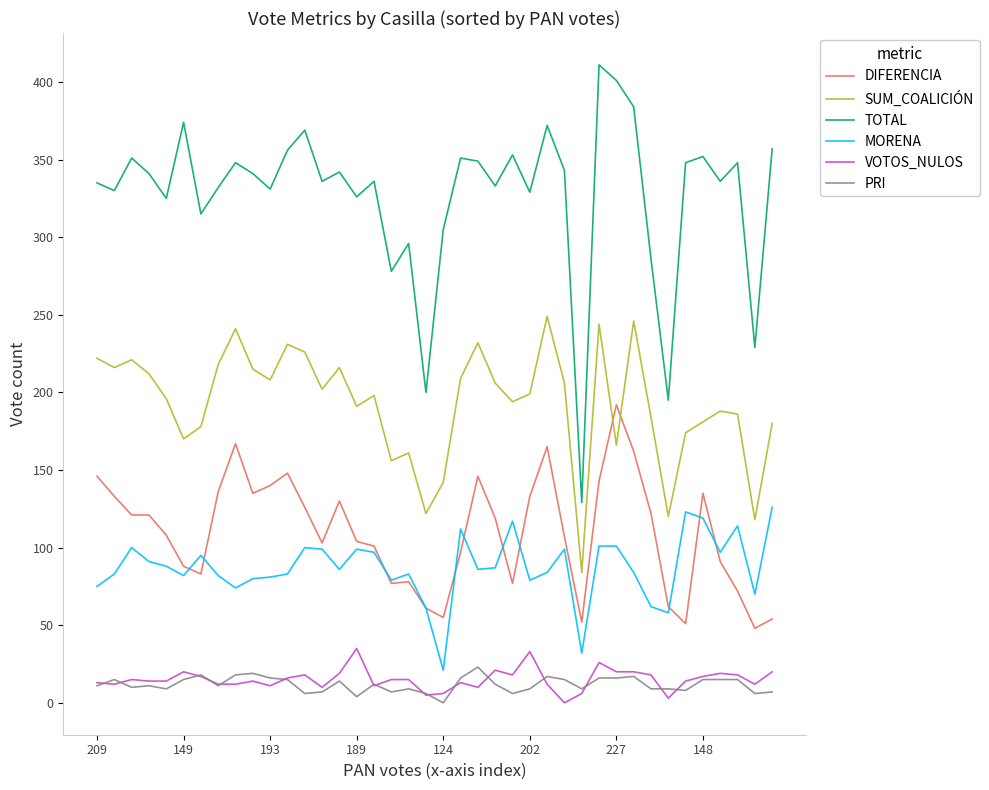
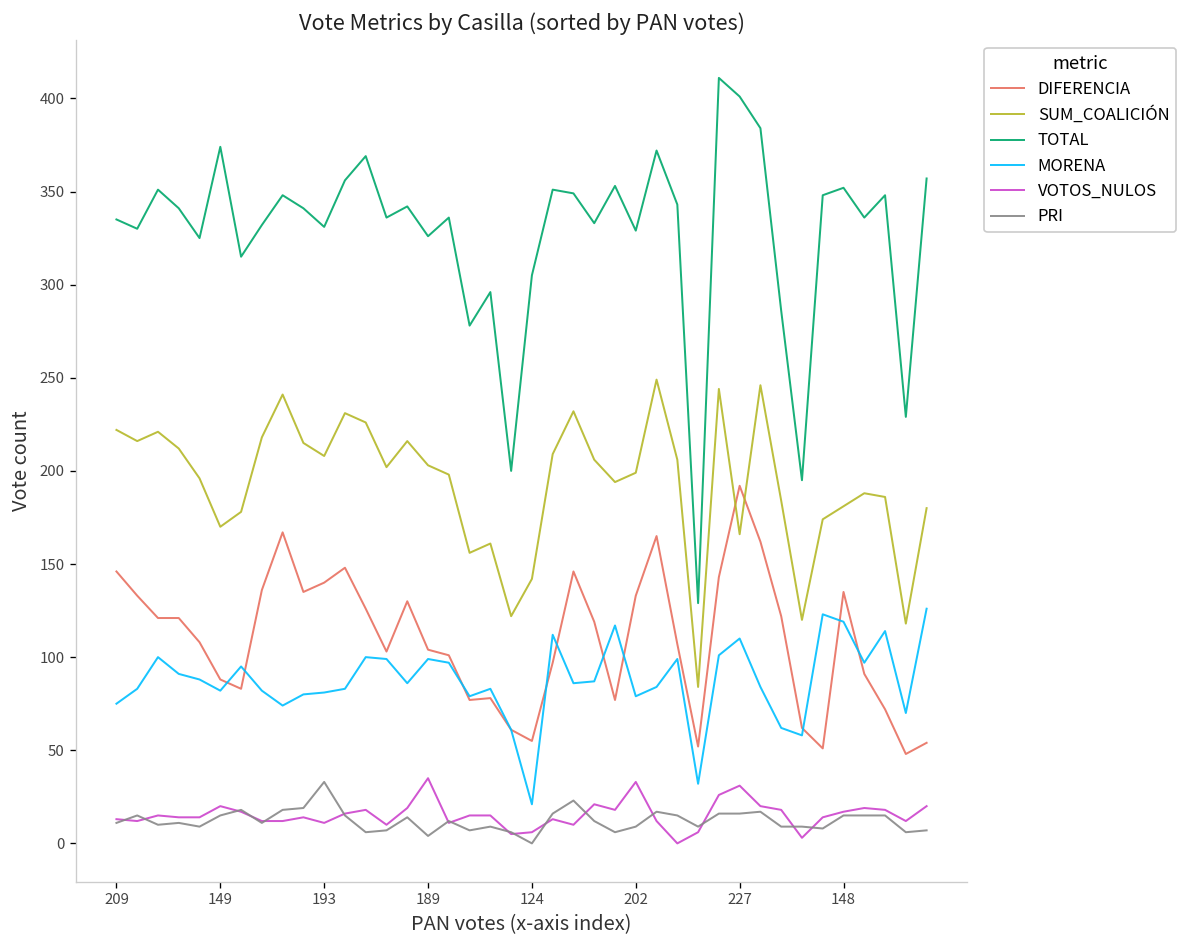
  {
    "DIFERENCIA": {
      "209": 146,
      "149": 88,
      "193": 140,
      "189": 104,
      "124": 55,
      "202": 133,
      "227": 192,
      "148": 135
    },
    "SUM_COALICIÓN": {
      "209": 222,
      "149": 170,
      "193": 208,
-     "189": 191,
+     "189": 203,
      "124": 142,
      "202": 199,
      "227": 166,
      "148": 181
    },
    "TOTAL": {
      "209": 335,
      "149": 374,
      "193": 331,
      "189": 326,
      "124": 305,
      "202": 329,
      "227": 401,
      "148": 352
    },
    "MORENA": {
      "209": 75,
      "149": 82,
      "193": 81,
      "189": 99,
      "124": 21,
      "202": 79,
-     "227": 101,
+     "227": 110,
      "148": 119
    },
    "VOTOS_NULOS": {
      "209": 13,
      "149": 20,
      "193": 11,
      "189": 35,
      "124": 6,
      "202": 33,
-     "227": 20,
+     "227": 31,
      "148": 17
    },
    "PRI": {
      "209": 11,
      "149": 15,
-     "193": 16,
+     "193": 33,
      "189": 4,
      "124": 0,
      "202": 9,
      "227": 16,
      "148": 15
    }
  }
